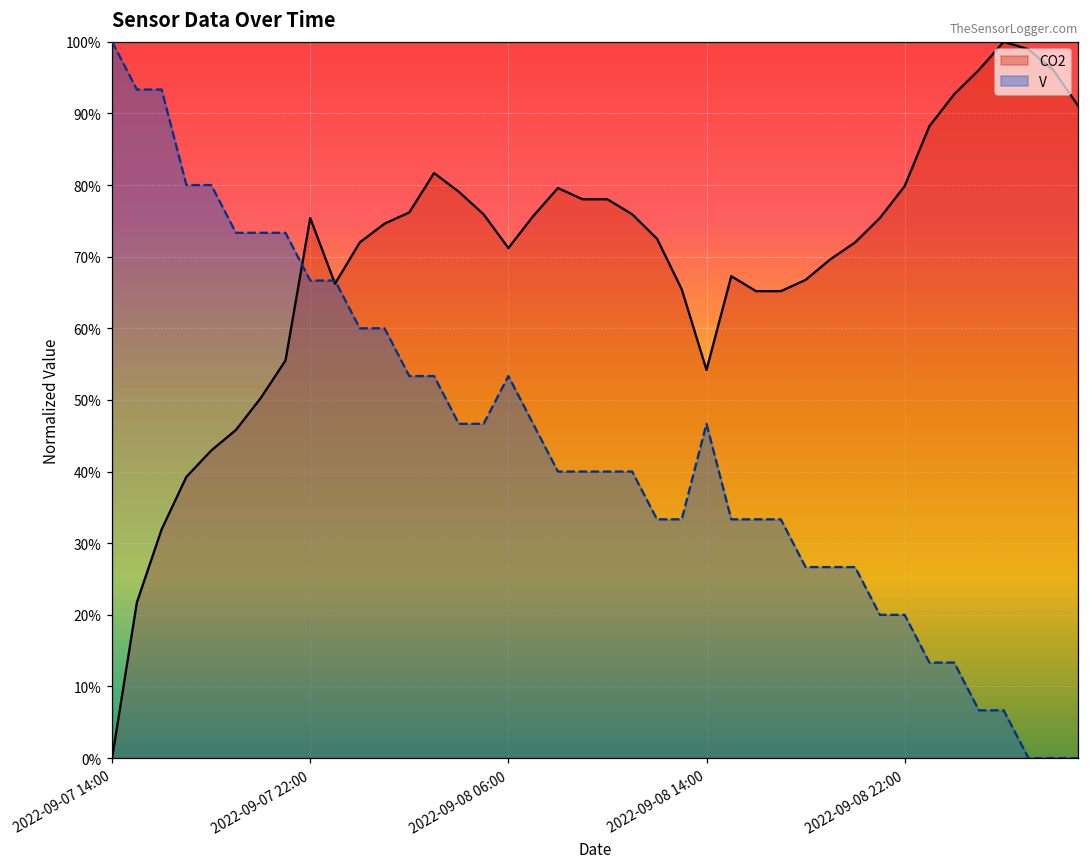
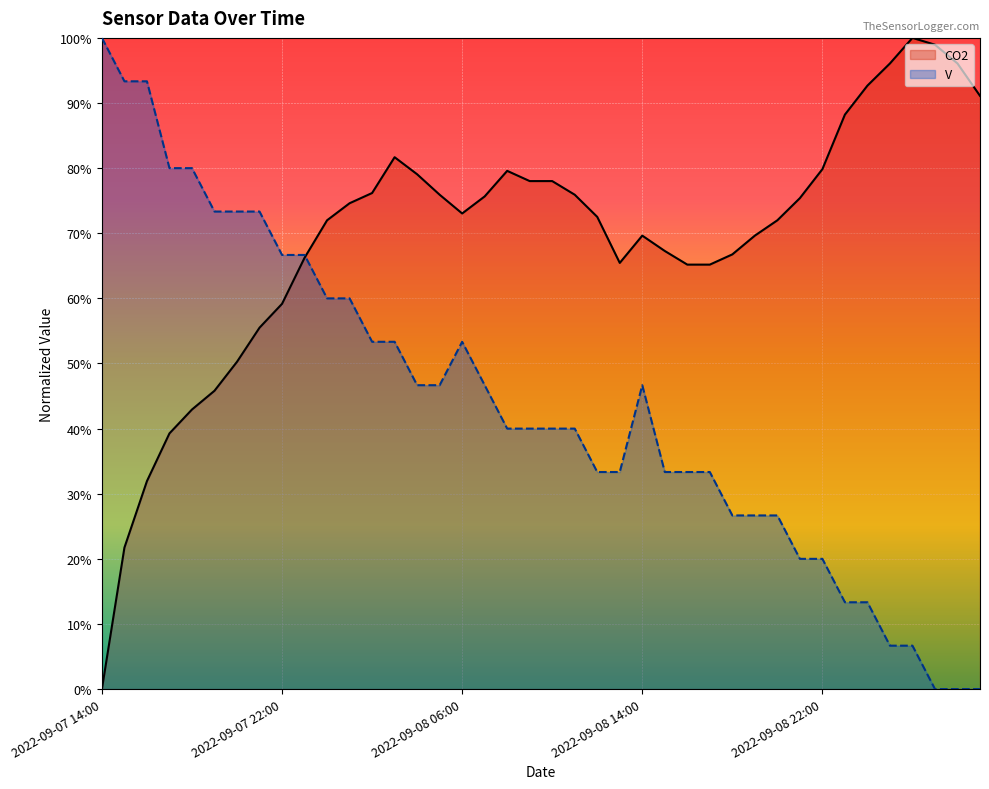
  {
    "CO2": {
      "2022-09-07 14:00": "0%",
-     "2022-09-07 22:00": "75%",
-     "2022-09-08 06:00": "71%",
-     "2022-09-08 14:00": "54%",
+     "2022-09-07 22:00": "59%",
+     "2022-09-08 06:00": "73%",
+     "2022-09-08 14:00": "70%",
      "2022-09-08 22:00": "80%"
    },
    "V": {
      "2022-09-07 14:00": "100%",
      "2022-09-07 22:00": "67%",
      "2022-09-08 06:00": "53%",
      "2022-09-08 14:00": "47%",
      "2022-09-08 22:00": "20%"
    }
  }
